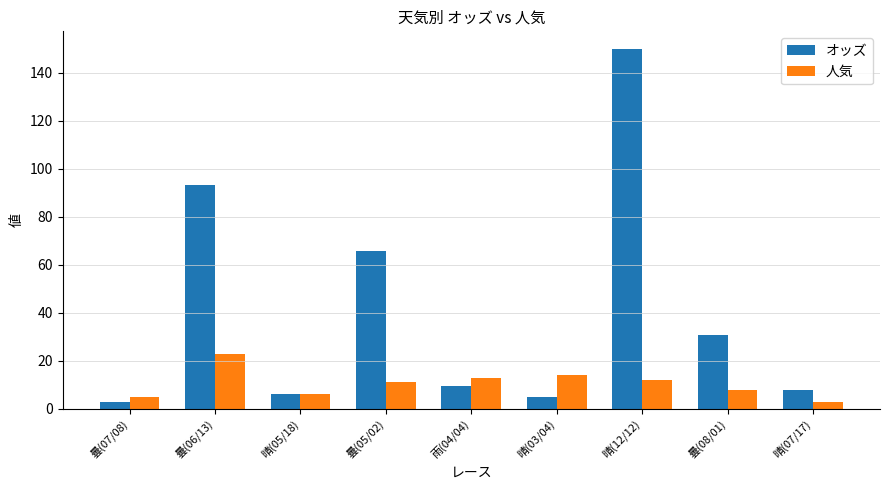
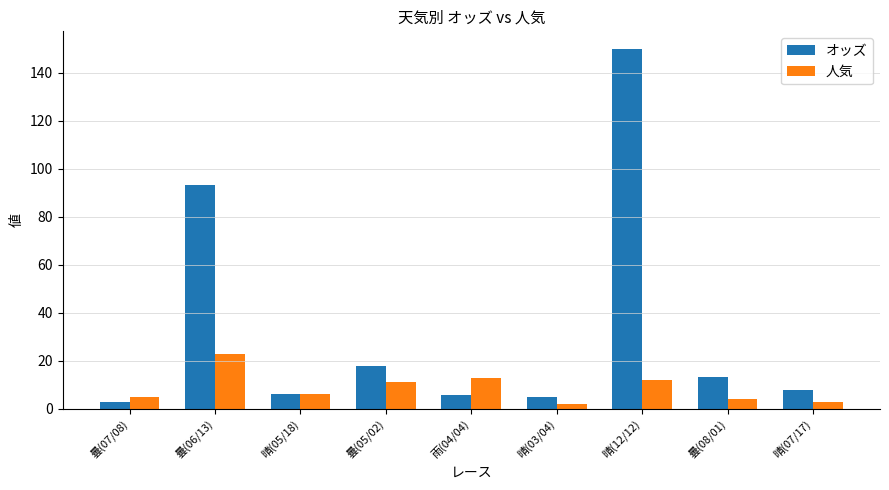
  {
    "オッズ": {
      "曇(07/08)": 3,
      "曇(06/13)": 93,
      "晴(05/18)": 6,
-     "曇(05/02)": 66,
-     "雨(04/04)": 10,
+     "曇(05/02)": 18,
+     "雨(04/04)": 6,
      "晴(03/04)": 5,
      "晴(12/12)": 150,
-     "曇(08/01)": 31,
+     "曇(08/01)": 13,
      "晴(07/17)": 8
    },
    "人気": {
      "曇(07/08)": 5,
      "曇(06/13)": 23,
      "晴(05/18)": 6,
      "曇(05/02)": 11,
      "雨(04/04)": 13,
-     "晴(03/04)": 14,
+     "晴(03/04)": 2,
      "晴(12/12)": 12,
-     "曇(08/01)": 8,
+     "曇(08/01)": 4,
      "晴(07/17)": 3
    }
  }
